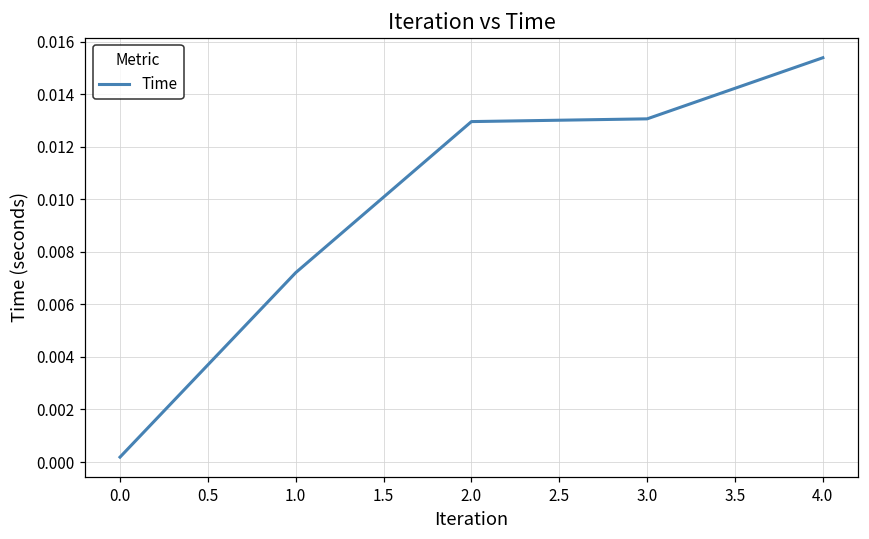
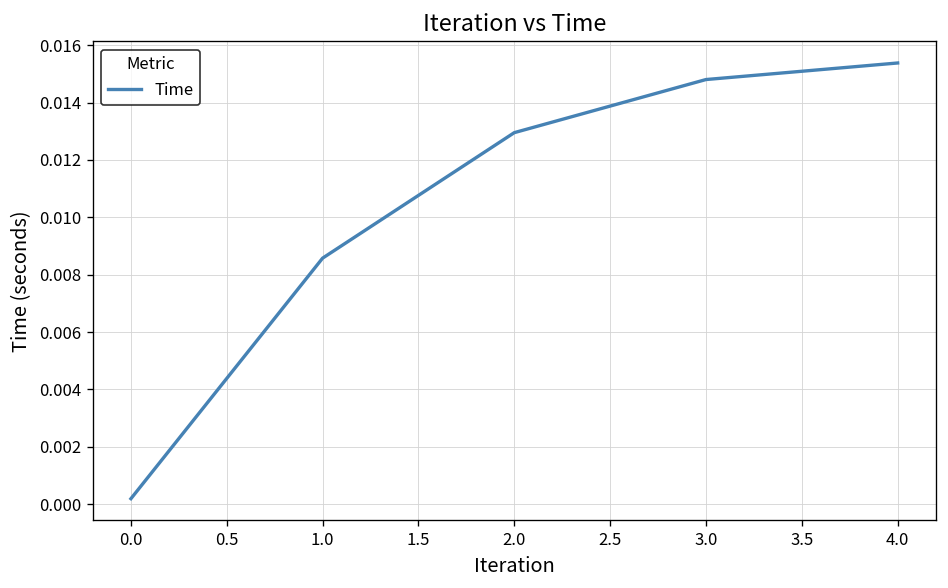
  {
    "0.0": 0.0002,
-   "1.0": 0.0072,
+   "1.0": 0.0086,
    "2.0": 0.0130,
-   "3.0": 0.0131,
+   "3.0": 0.0148,
    "4.0": 0.0154
  }
